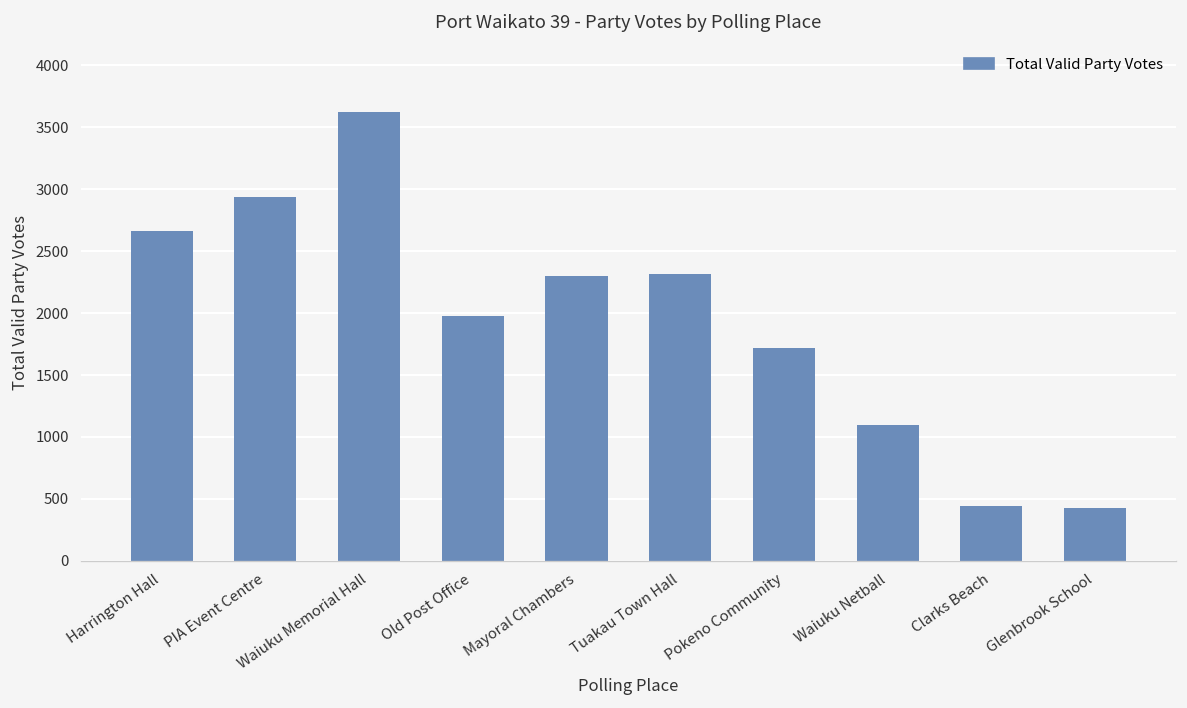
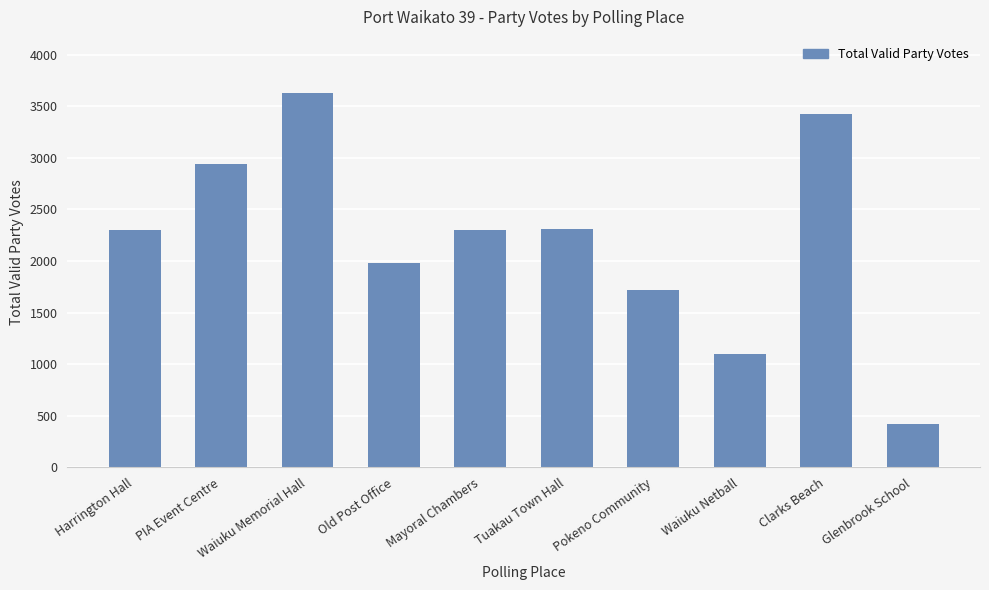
  {
-   "Harrington Hall": 2670,
+   "Harrington Hall": 2300,
    "PIA Event Centre": 2940,
    "Waiuku Memorial Hall": 3630,
    "Old Post Office": 1980,
    "Mayoral Chambers": 2300,
    "Tuakau Town Hall": 2310,
    "Pokeno Community": 1720,
    "Waiuku Netball": 1100,
-   "Clarks Beach": 440,
+   "Clarks Beach": 3420,
    "Glenbrook School": 420
  }
